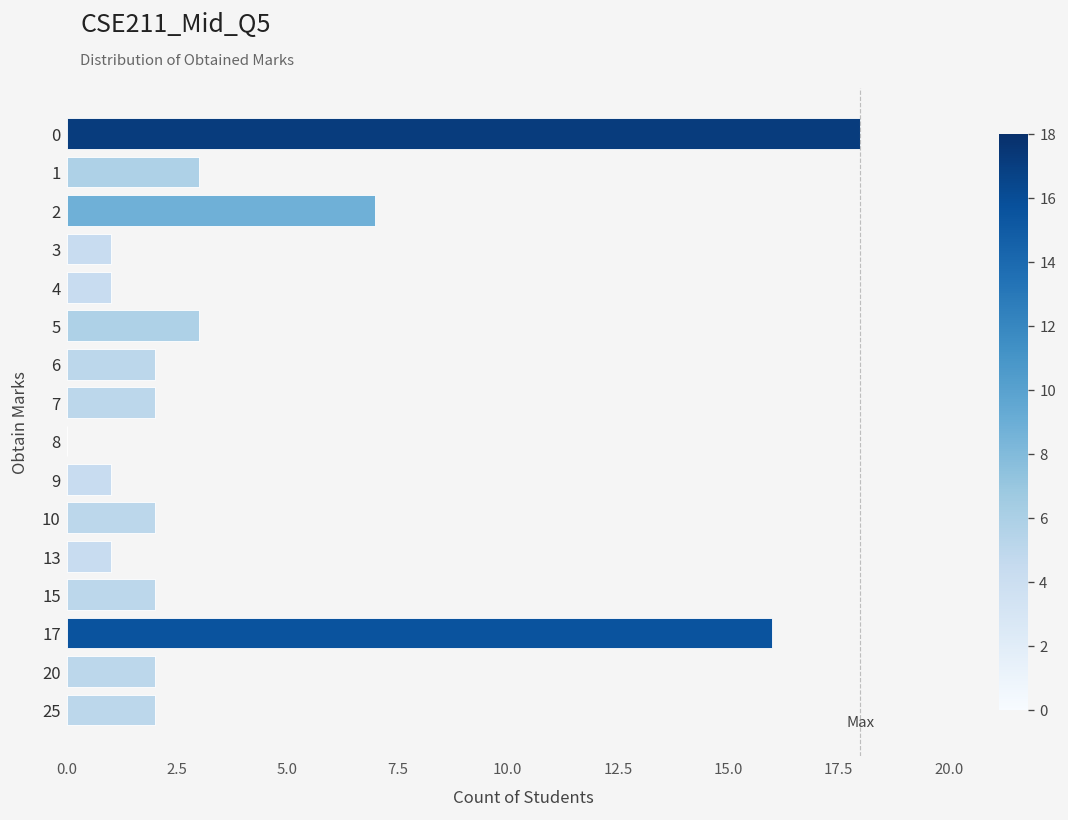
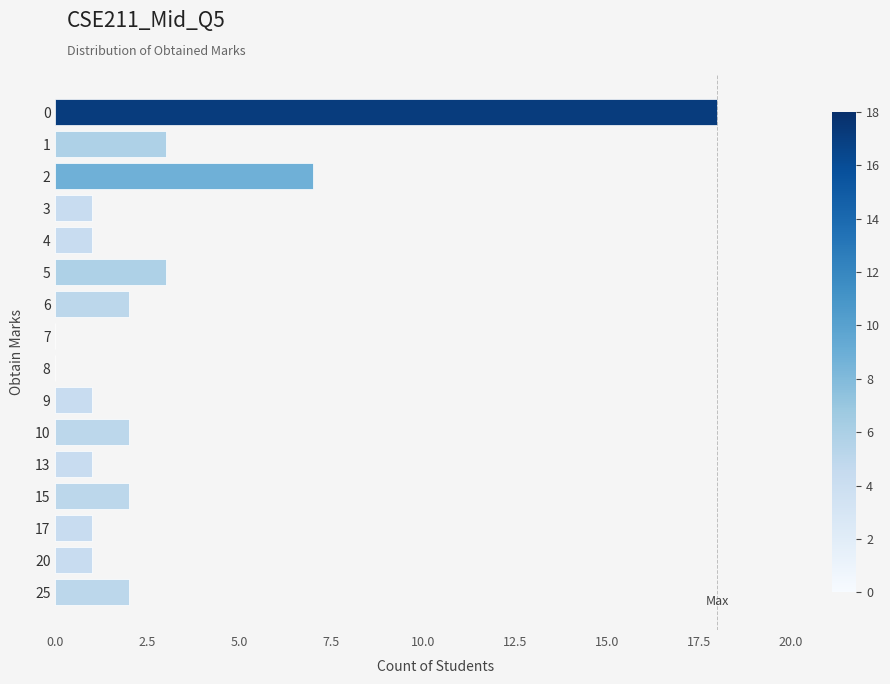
  {
    "0": 18,
    "1": 3,
    "2": 7,
    "3": 1,
    "4": 1,
    "5": 3,
    "6": 2,
-   "7": 2,
+   "7": 0,
    "8": 0,
    "9": 1,
    "10": 2,
    "13": 1,
    "15": 2,
-   "17": 16,
-   "20": 2,
+   "17": 1,
+   "20": 1,
    "25": 2
  }
